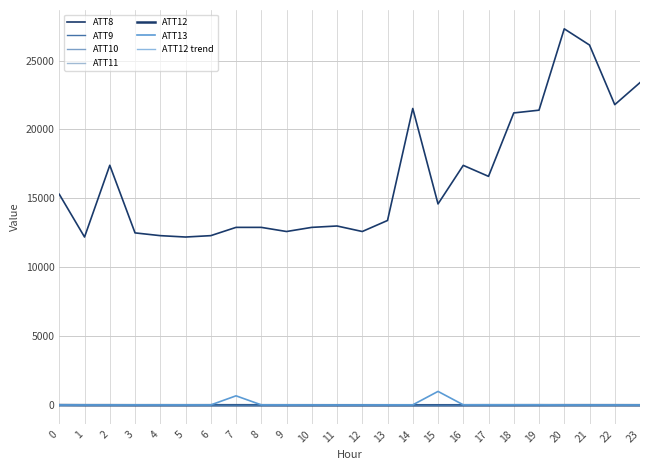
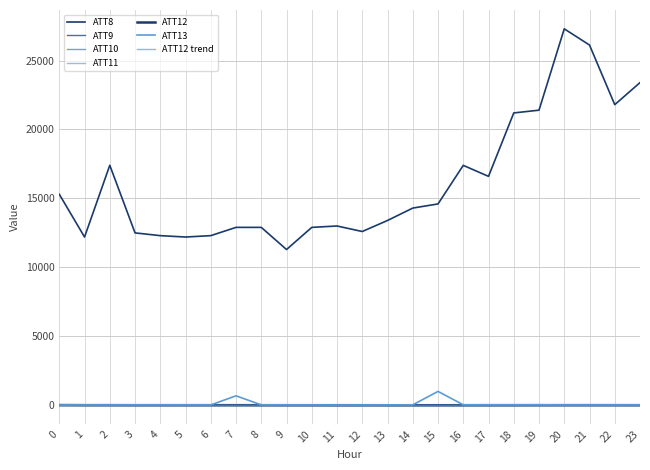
  {
    "ATT8": {
      "0": 15300,
      "1": 12200,
      "2": 17400,
      "3": 12500,
      "4": 12300,
      "5": 12200,
      "6": 12300,
      "7": 12900,
      "8": 12900,
-     "9": 12600,
+     "9": 11300,
      "10": 12900,
      "11": 13000,
      "12": 12600,
      "13": 13400,
-     "14": 21500,
+     "14": 14300,
      "15": 14600,
      "16": 17400,
      "17": 16600,
      "18": 21200,
      "19": 21400,
      "20": 27300,
      "21": 26100,
      "22": 21800,
      "23": 23400
    }
  }
